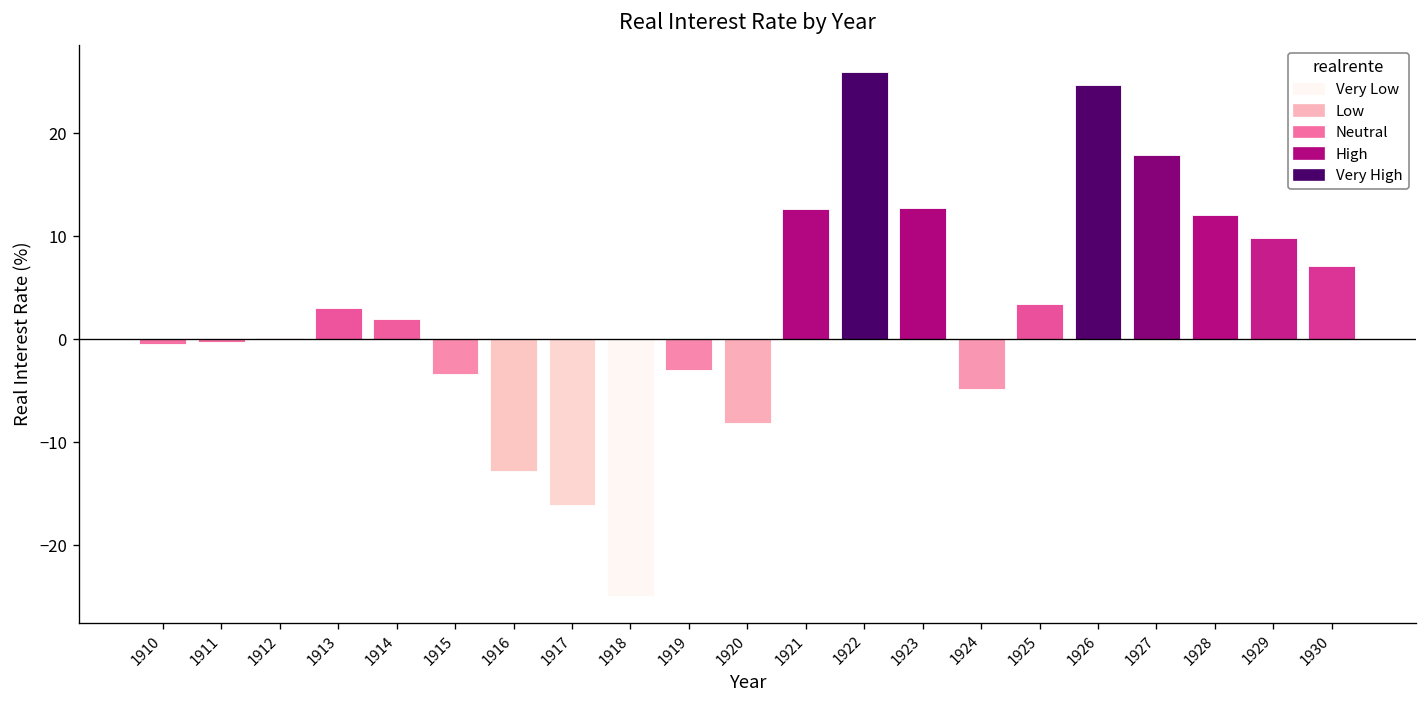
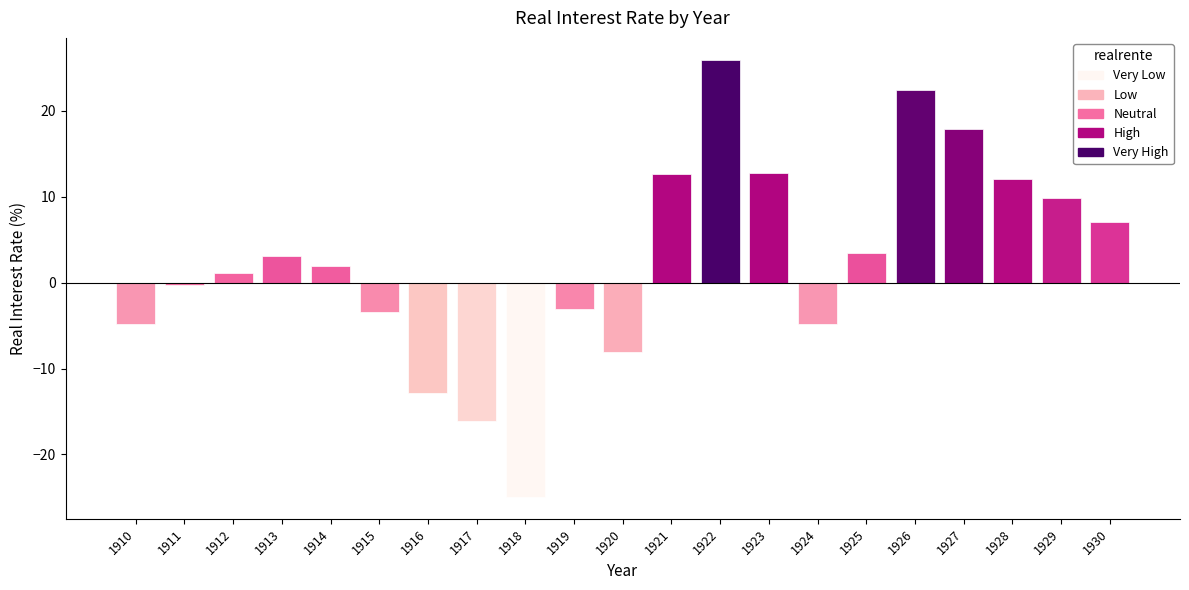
  {
-   "1910": 0,
-   "1912": 0,
+   "1910": -5,
+   "1912": 1,
    "1913": 3,
    "1914": 2,
    "1915": -3,
    "1916": -13,
    "1917": -16,
    "1918": -25,
    "1919": -3,
    "1920": -8,
    "1921": 13,
    "1922": 26,
    "1923": 13,
    "1924": -5,
    "1925": 3,
-   "1926": 25,
+   "1926": 22,
    "1927": 18,
    "1928": 12,
    "1929": 10,
    "1930": 7
  }
